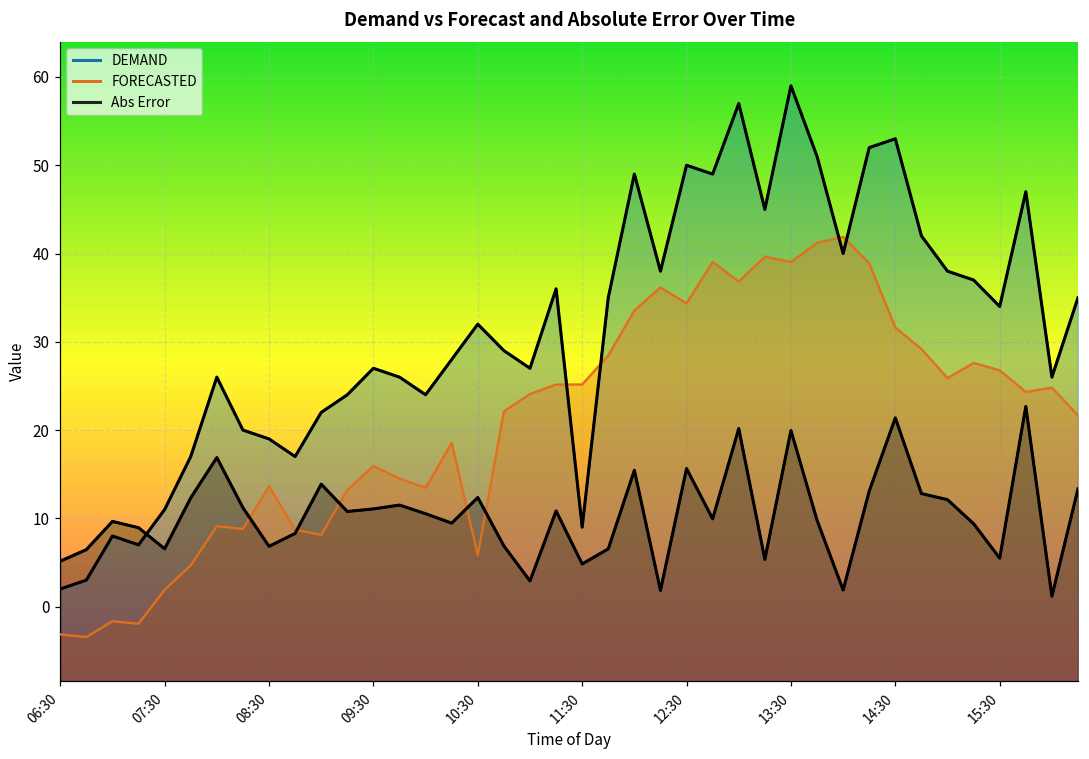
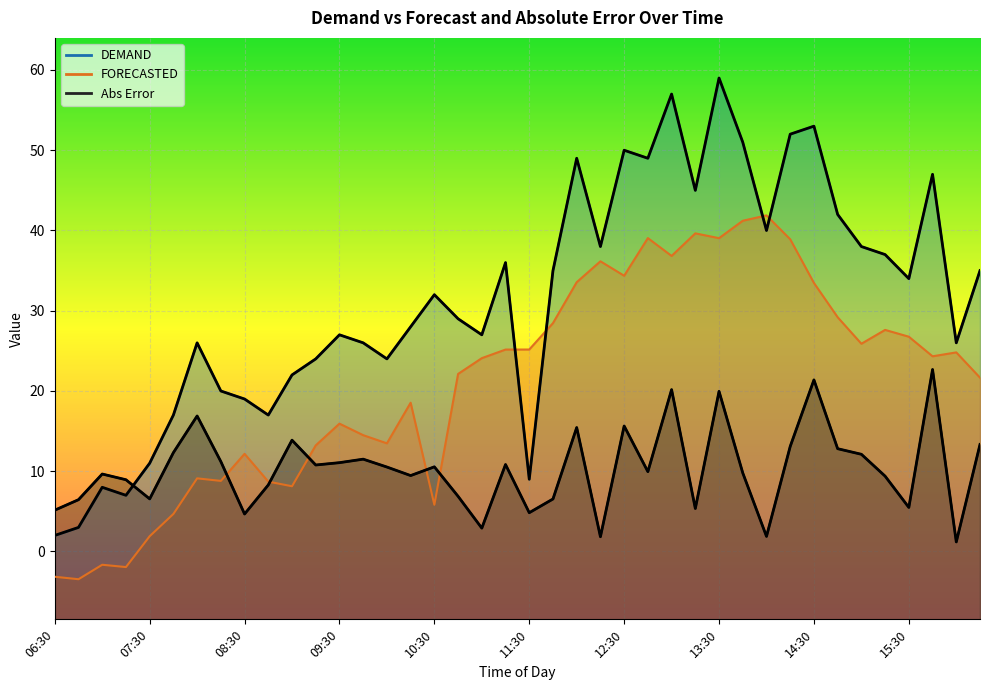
  {
    "DEMAND": {
      "06:30": 2,
      "07:30": 11,
      "08:30": 19,
      "09:30": 27,
      "10:30": 32,
      "11:30": 9,
      "12:30": 50,
      "13:30": 59,
      "14:30": 53,
      "15:30": 34
    },
    "FORECASTED": {
      "06:30": -3,
      "07:30": 2,
-     "08:30": 14,
+     "08:30": 12,
      "09:30": 16,
      "10:30": 6,
      "11:30": 25,
      "12:30": 34,
      "13:30": 39,
-     "14:30": 32,
+     "14:30": 33,
      "15:30": 27
    },
    "Abs Error": {
      "06:30": 5,
      "07:30": 7,
-     "08:30": 7,
+     "08:30": 5,
      "09:30": 11,
-     "10:30": 12,
+     "10:30": 11,
      "11:30": 5,
      "12:30": 16,
      "13:30": 20,
      "14:30": 21,
      "15:30": 5
    }
  }
